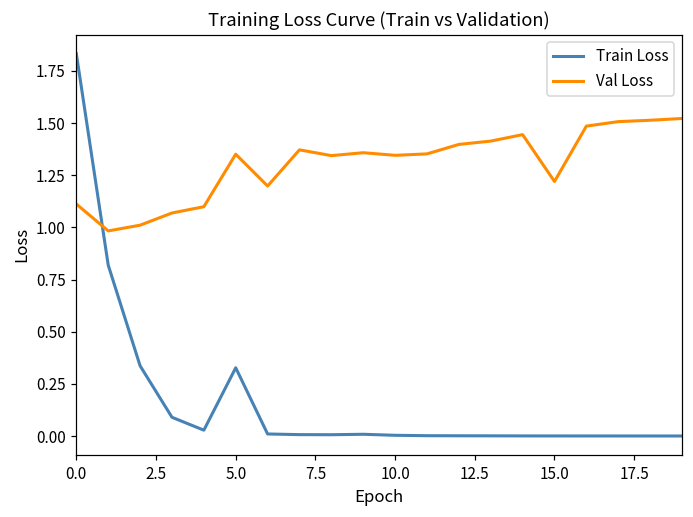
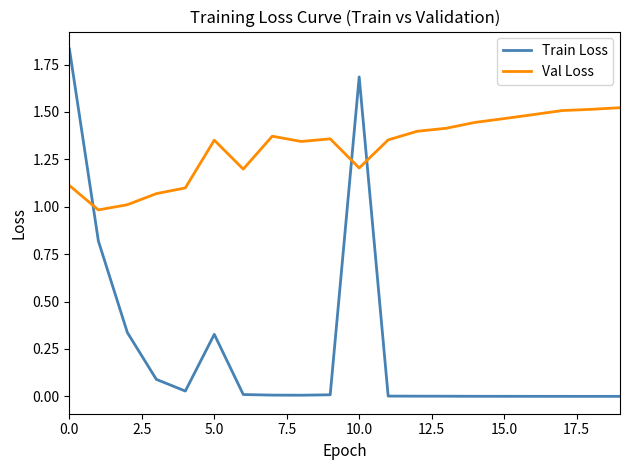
  {
    "Train Loss": {
      "0.0": 1.83,
      "5.0": 0.33,
-     "10.0": 0.00,
+     "10.0": 1.68,
      "15.0": 0.00
    },
    "Val Loss": {
      "0.0": 1.11,
      "5.0": 1.35,
-     "10.0": 1.35,
-     "15.0": 1.22
+     "10.0": 1.20,
+     "15.0": 1.46
    }
  }
